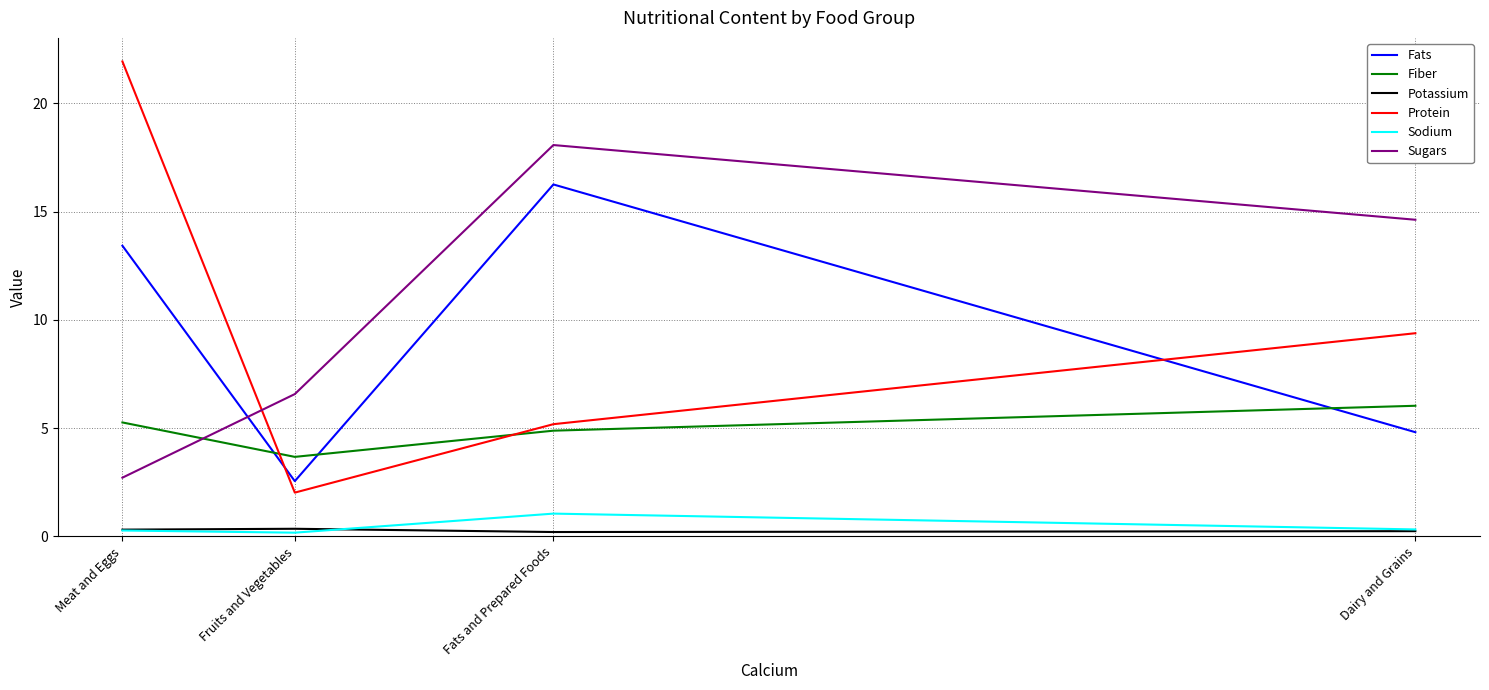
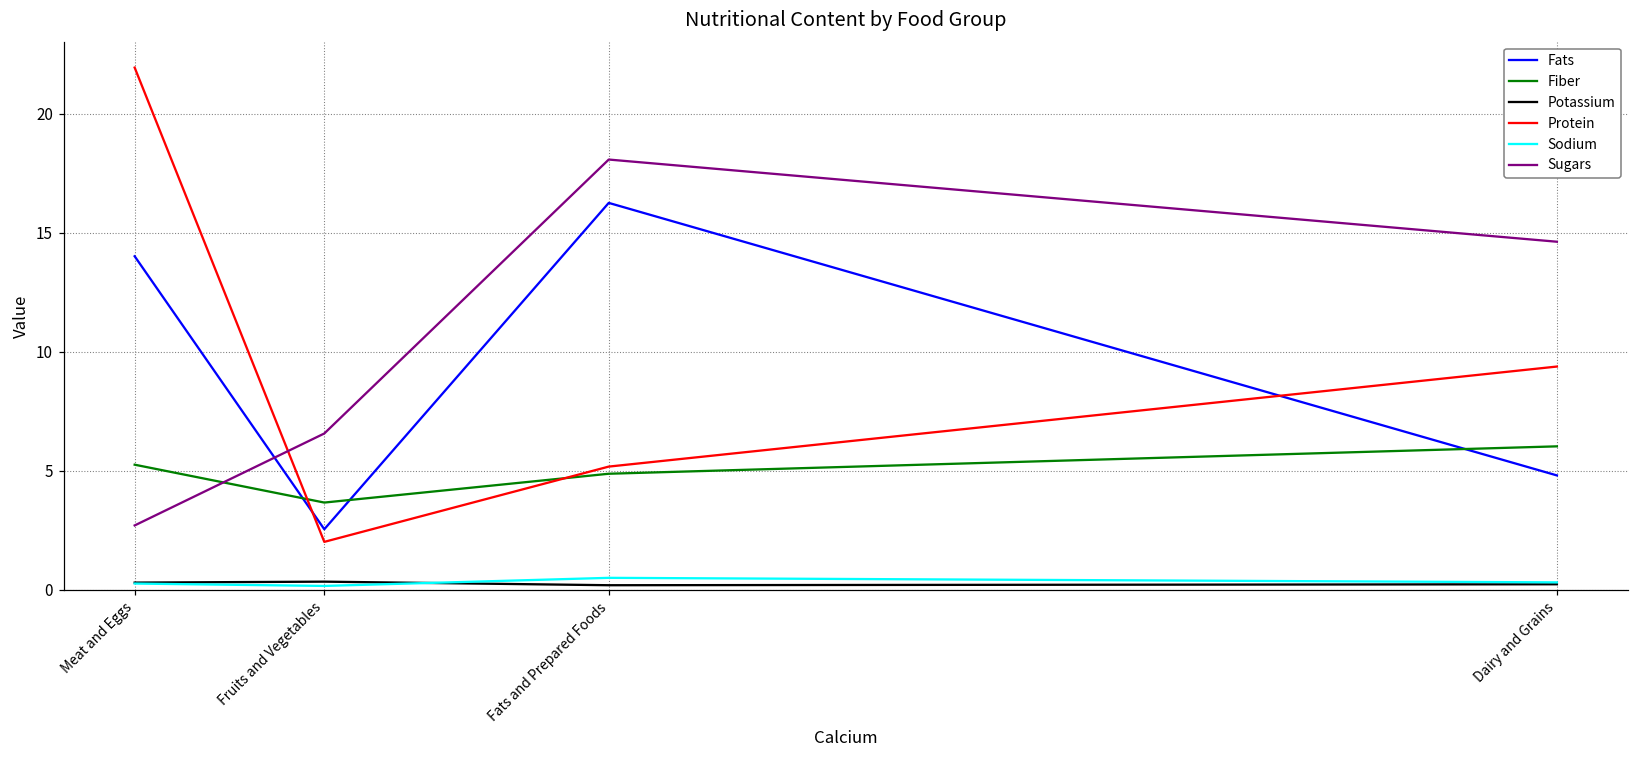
  {
    "Fats": {
-     "Meat and Eggs": 13.4,
+     "Meat and Eggs": 14.0,
      "Fruits and Vegetables": 2.6,
      "Fats and Prepared Foods": 16.3,
      "Dairy and Grains": 4.8
    },
    "Fiber": {
      "Meat and Eggs": 5.3,
      "Fruits and Vegetables": 3.7,
      "Fats and Prepared Foods": 4.9,
      "Dairy and Grains": 6.0
    },
    "Potassium": {
      "Fruits and Vegetables": 0.4,
      "Fats and Prepared Foods": 0.2
    },
    "Protein": {
      "Meat and Eggs": 21.9,
      "Fruits and Vegetables": 2.0,
      "Fats and Prepared Foods": 5.2,
      "Dairy and Grains": 9.4
    },
    "Sodium": {
      "Fruits and Vegetables": 0.2,
-     "Fats and Prepared Foods": 1.1
+     "Fats and Prepared Foods": 0.5
    },
    "Sugars": {
      "Meat and Eggs": 2.7,
      "Fruits and Vegetables": 6.6,
      "Fats and Prepared Foods": 18.1,
      "Dairy and Grains": 14.6
    }
  }
